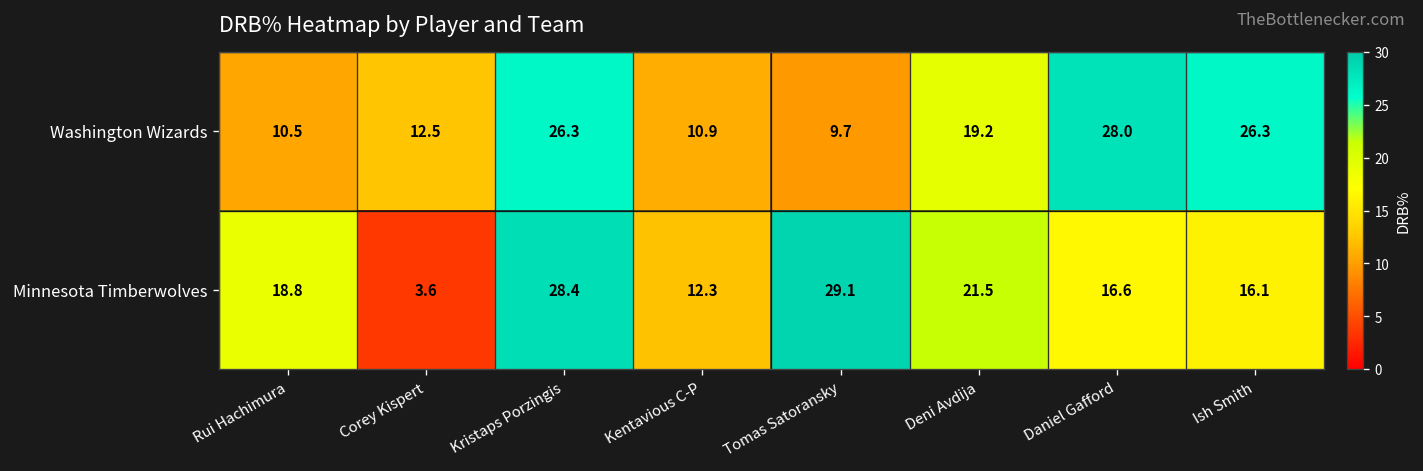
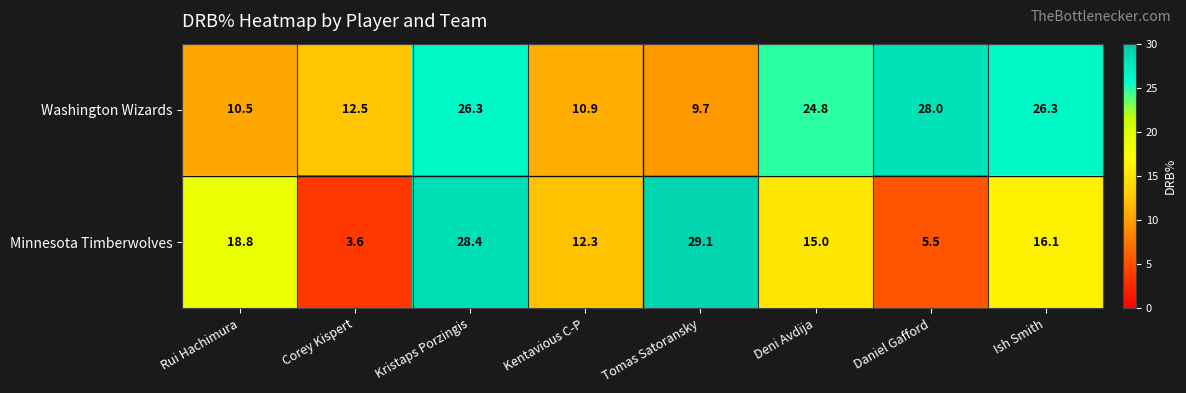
  {
    "Washington Wizards": {
      "Rui Hachimura": 10.5,
      "Corey Kispert": 12.5,
      "Kristaps Porzingis": 26.3,
      "Kentavious C-P": 10.9,
      "Tomas Satoransky": 9.7,
-     "Deni Avdija": 19.2,
+     "Deni Avdija": 24.8,
      "Daniel Gafford": 28.0,
      "Ish Smith": 26.3
    },
    "Minnesota Timberwolves": {
      "Rui Hachimura": 18.8,
      "Corey Kispert": 3.6,
      "Kristaps Porzingis": 28.4,
      "Kentavious C-P": 12.3,
      "Tomas Satoransky": 29.1,
-     "Deni Avdija": 21.5,
-     "Daniel Gafford": 16.6,
+     "Deni Avdija": 15.0,
+     "Daniel Gafford": 5.5,
      "Ish Smith": 16.1
    }
  }
